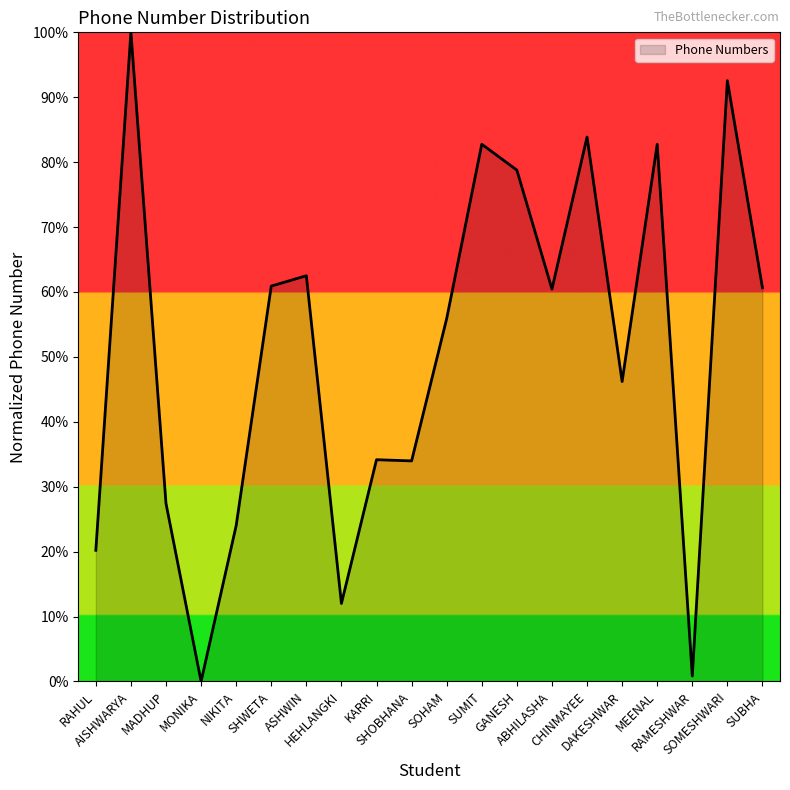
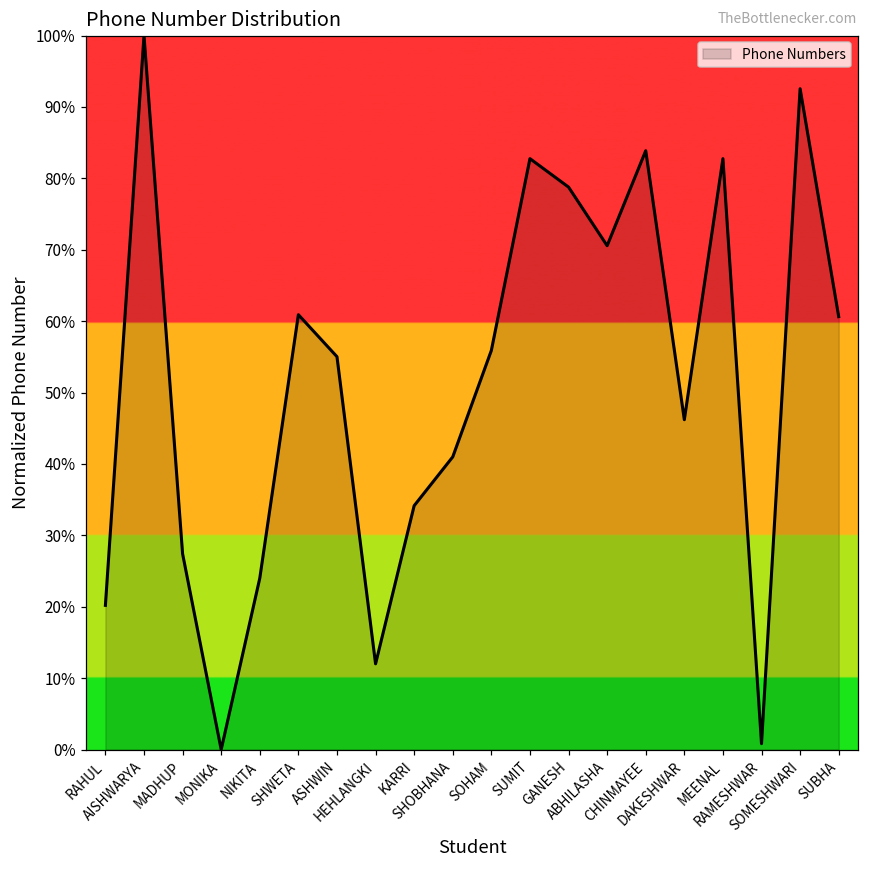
  {
    "RAHUL": "20%",
    "AISHWARYA": "100%",
    "MADHUP": "27%",
    "MONIKA": "0%",
    "NIKITA": "24%",
    "SHWETA": "61%",
-   "ASHWIN": "63%",
+   "ASHWIN": "55%",
    "HEHLANGKI": "12%",
    "KARRI": "34%",
-   "SHOBHANA": "34%",
+   "SHOBHANA": "41%",
    "SOHAM": "56%",
    "SUMIT": "83%",
    "GANESH": "79%",
-   "ABHILASHA": "60%",
+   "ABHILASHA": "71%",
    "CHINMAYEE": "84%",
    "DAKESHWAR": "46%",
    "MEENAL": "83%",
    "RAMESHWAR": "1%",
    "SOMESHWARI": "93%",
    "SUBHA": "61%"
  }
